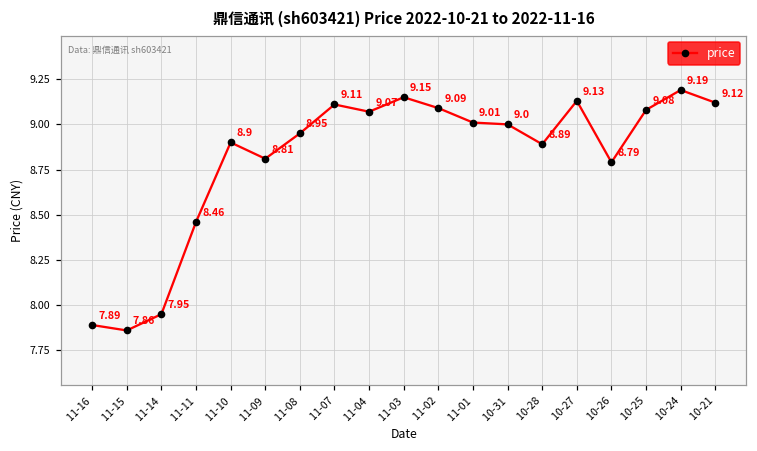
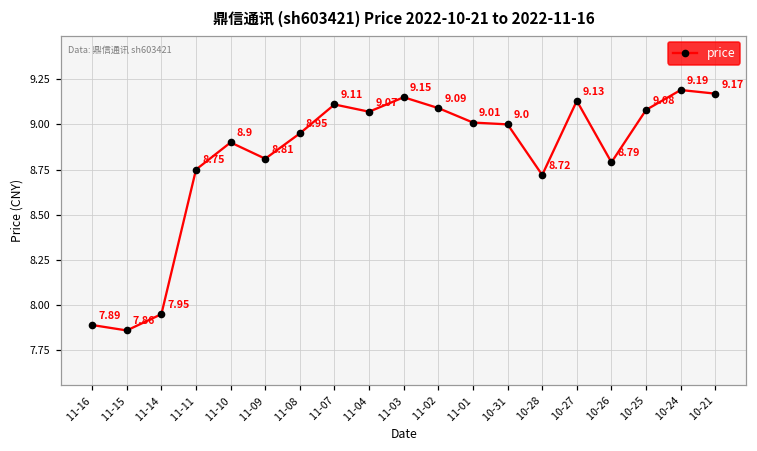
  {
    "11-16": 7.89,
    "11-15": 7.86,
    "11-14": 7.95,
-   "11-11": 8.46,
+   "11-11": 8.75,
    "11-10": 8.9,
    "11-09": 8.81,
    "11-08": 8.95,
    "11-07": 9.11,
    "11-04": 9.07,
    "11-03": 9.15,
    "11-02": 9.09,
    "11-01": 9.01,
    "10-31": 9.0,
-   "10-28": 8.89,
+   "10-28": 8.72,
    "10-27": 9.13,
    "10-26": 8.79,
    "10-25": 9.08,
    "10-24": 9.19,
-   "10-21": 9.12
+   "10-21": 9.17
  }
